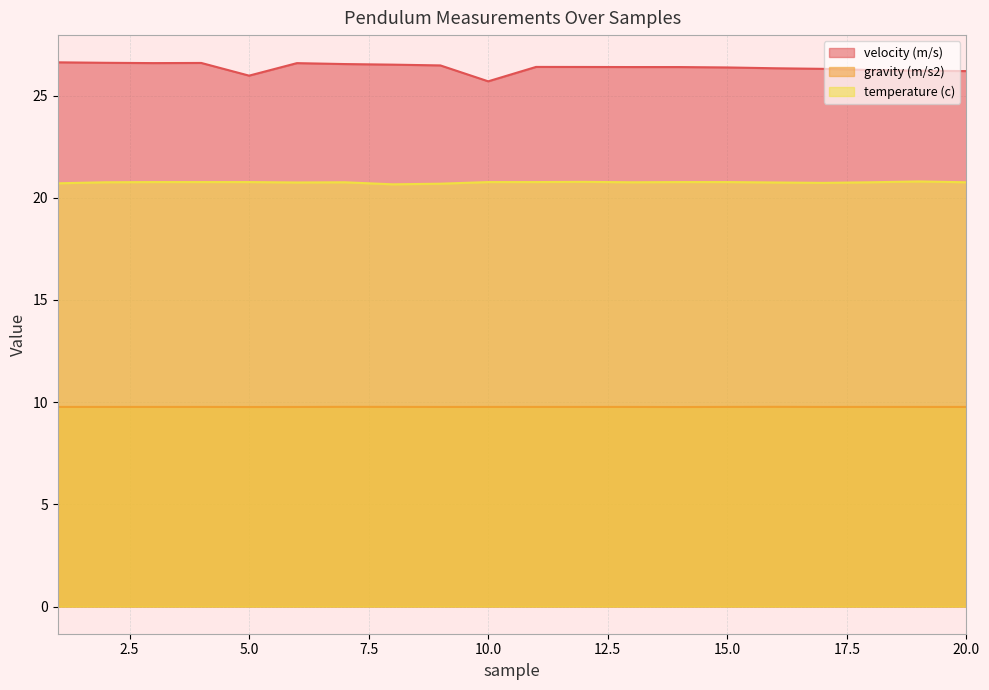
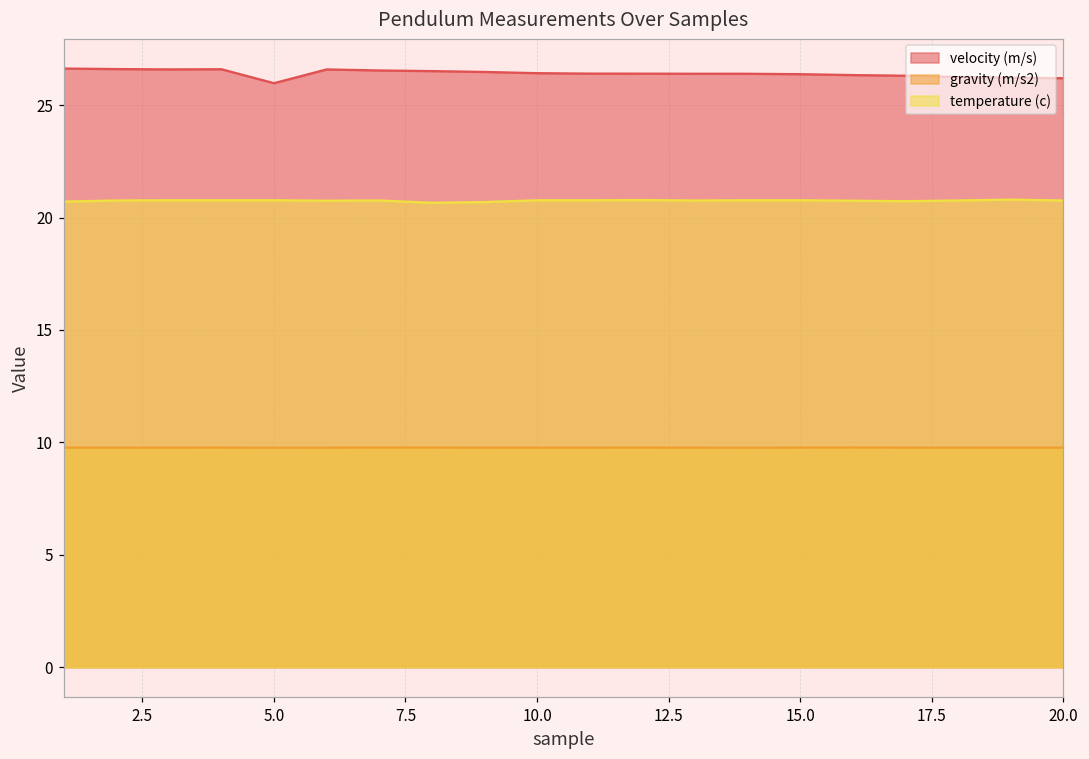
  {
    "velocity (m/s)": {
      "5.0": 26.0,
-     "10.0": 25.7,
+     "10.0": 26.4,
      "15.0": 26.4,
      "20.0": 26.2
    }
  }
